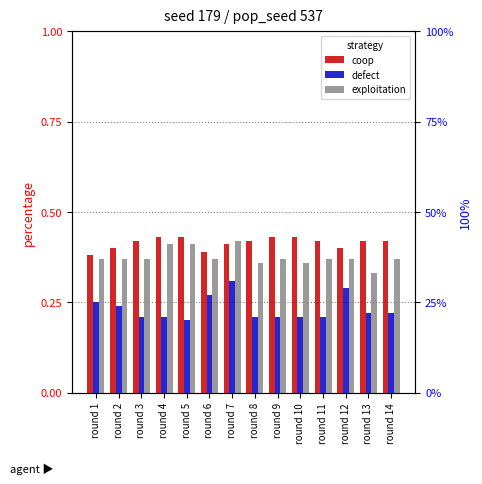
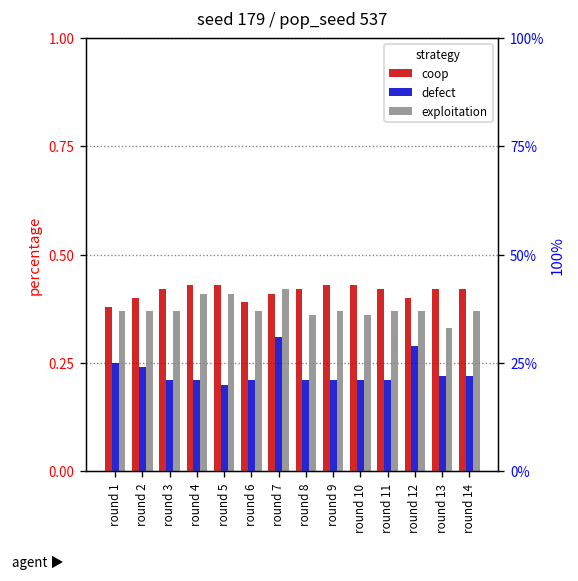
  {
    "coop": {
      "round 1": 0.38,
      "round 2": 0.40,
      "round 3": 0.42,
      "round 4": 0.43,
      "round 5": 0.43,
      "round 6": 0.39,
      "round 7": 0.41,
      "round 8": 0.42,
      "round 9": 0.43,
      "round 10": 0.43,
      "round 11": 0.42,
      "round 12": 0.40,
      "round 13": 0.42,
      "round 14": 0.42
    },
    "defect": {
      "round 1": 0.25,
      "round 2": 0.24,
      "round 3": 0.21,
      "round 4": 0.21,
      "round 5": 0.20,
-     "round 6": 0.27,
+     "round 6": 0.21,
      "round 7": 0.31,
      "round 8": 0.21,
      "round 9": 0.21,
      "round 10": 0.21,
      "round 11": 0.21,
      "round 12": 0.29,
      "round 13": 0.22,
      "round 14": 0.22
    },
    "exploitation": {
      "round 1": 0.37,
      "round 2": 0.37,
      "round 3": 0.37,
      "round 4": 0.41,
      "round 5": 0.41,
      "round 6": 0.37,
      "round 7": 0.42,
      "round 8": 0.36,
      "round 9": 0.37,
      "round 10": 0.36,
      "round 11": 0.37,
      "round 12": 0.37,
      "round 13": 0.33,
      "round 14": 0.37
    }
  }
